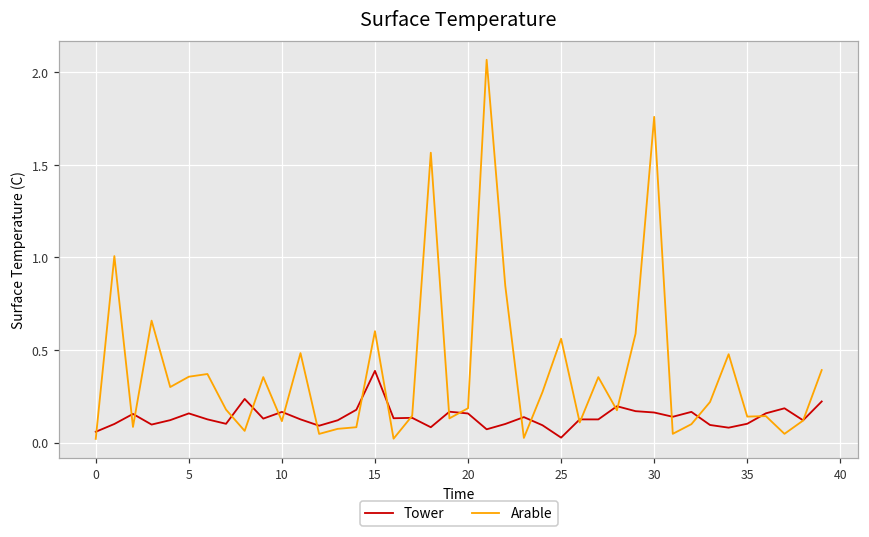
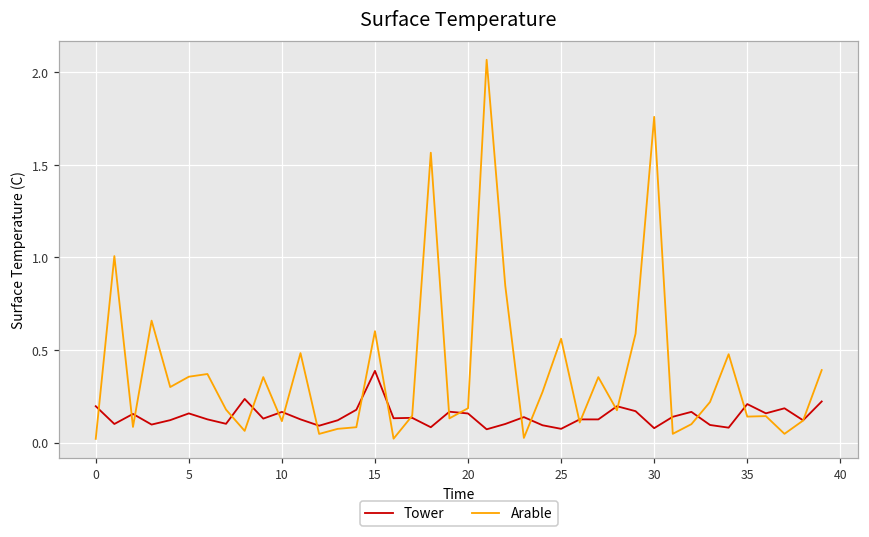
  {
    "Tower": {
-     "0": 0.06,
+     "0": 0.20,
      "5": 0.16,
      "10": 0.17,
      "15": 0.39,
      "20": 0.16,
-     "25": 0.03,
-     "30": 0.16,
-     "35": 0.10
+     "25": 0.07,
+     "30": 0.08,
+     "35": 0.21
    },
    "Arable": {
      "0": 0.02,
      "5": 0.36,
      "10": 0.12,
      "15": 0.60,
      "20": 0.19,
      "25": 0.56,
      "30": 1.76,
      "35": 0.14
    }
  }
